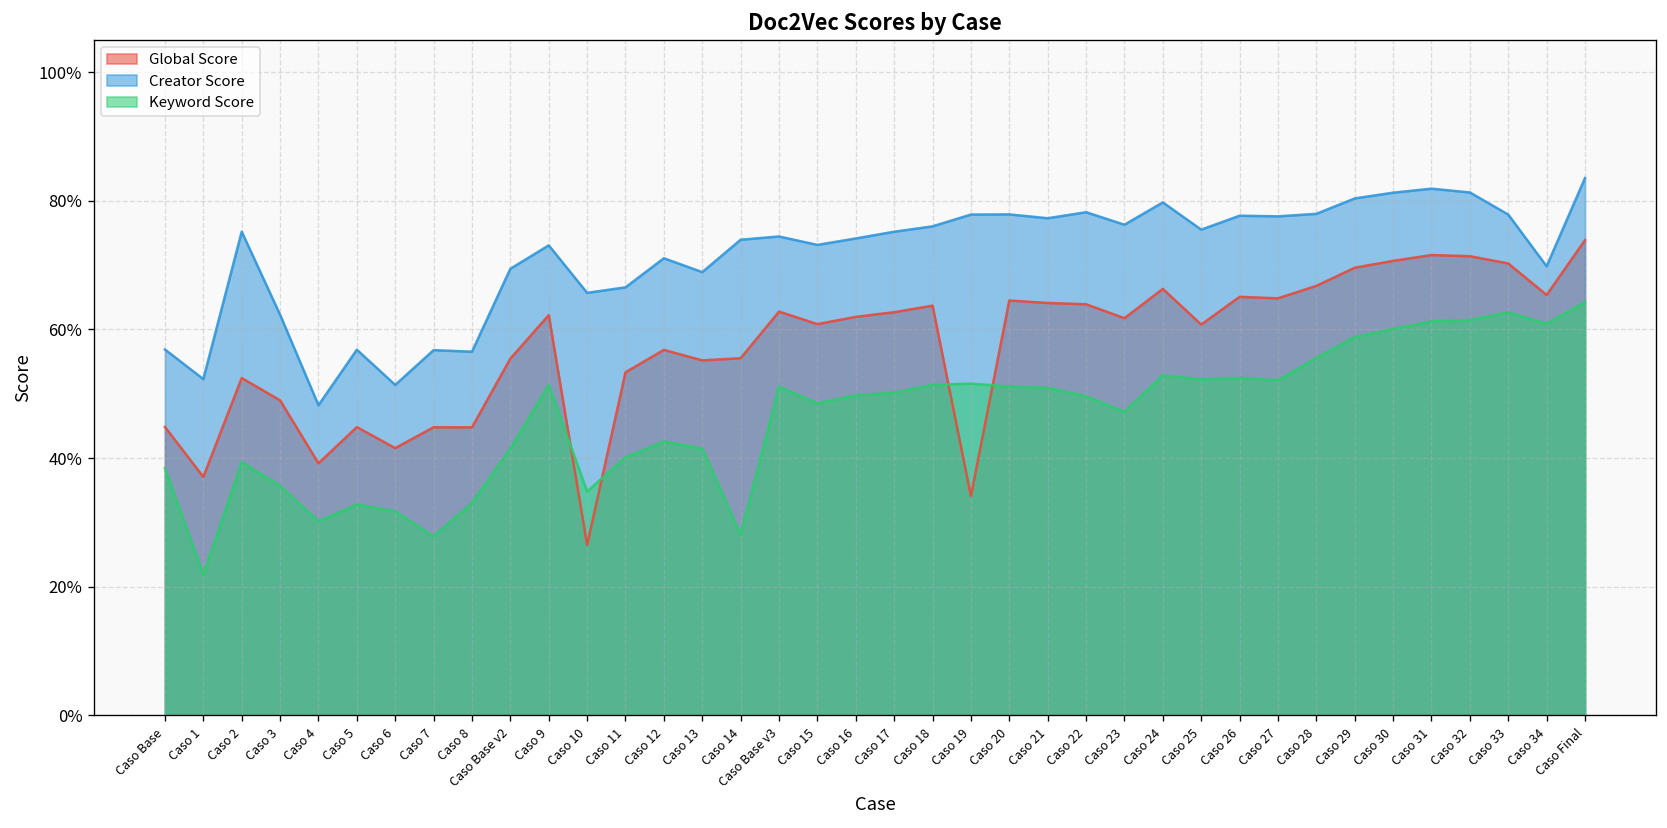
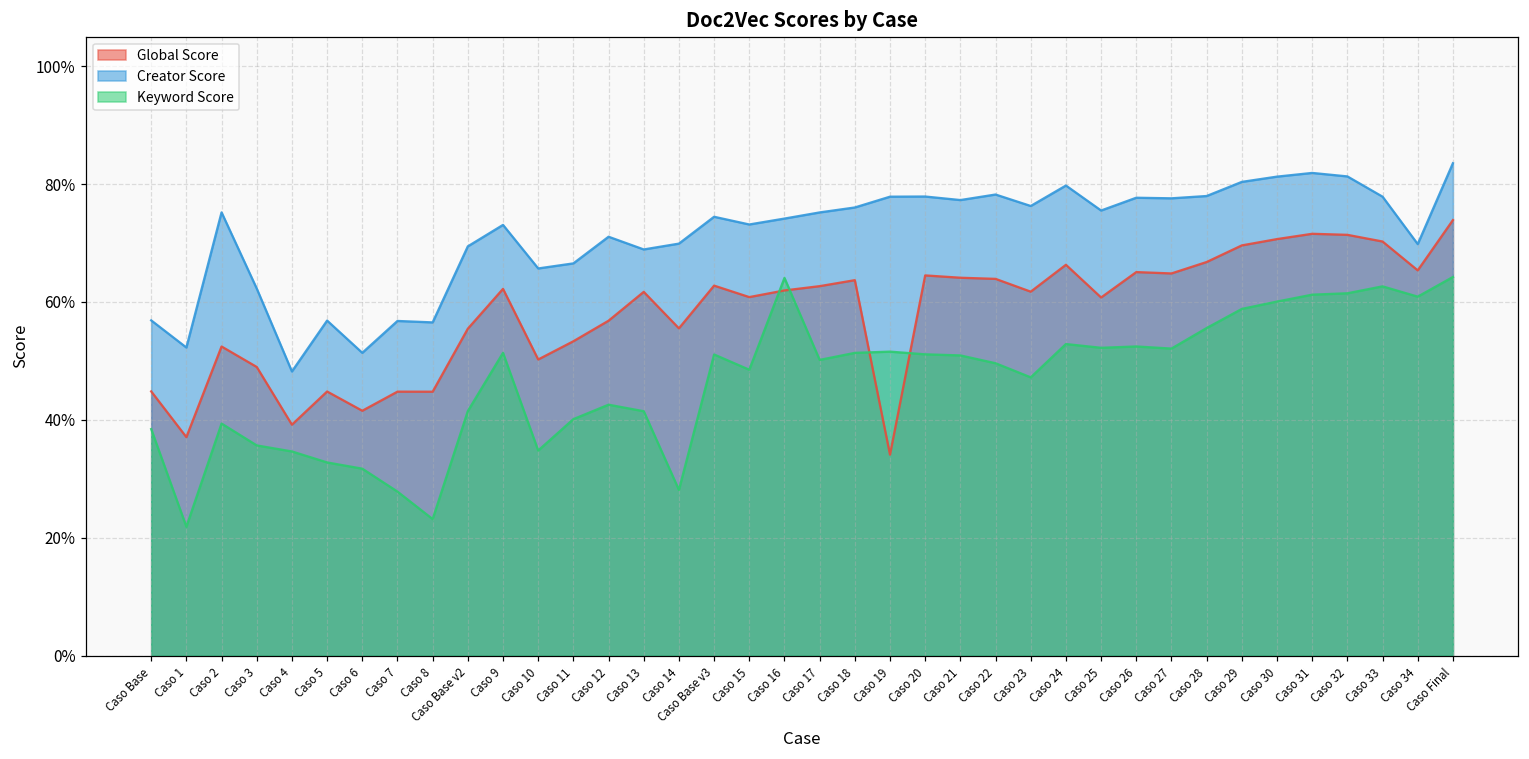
  {
    "Global Score": {
      "Caso Base": "45%",
      "Caso 1": "37%",
      "Caso 2": "52%",
      "Caso 3": "49%",
      "Caso 4": "39%",
      "Caso 5": "45%",
      "Caso 6": "42%",
      "Caso 7": "45%",
      "Caso 8": "45%",
      "Caso Base v2": "55%",
      "Caso 9": "62%",
-     "Caso 10": "26%",
+     "Caso 10": "50%",
      "Caso 11": "53%",
      "Caso 12": "57%",
-     "Caso 13": "55%",
+     "Caso 13": "62%",
      "Caso 14": "56%",
      "Caso Base v3": "63%",
      "Caso 15": "61%",
      "Caso 16": "62%",
      "Caso 17": "63%",
      "Caso 18": "64%",
      "Caso 19": "34%",
      "Caso 20": "65%",
      "Caso 21": "64%",
      "Caso 22": "64%",
      "Caso 23": "62%",
      "Caso 24": "66%",
      "Caso 25": "61%",
      "Caso 26": "65%",
      "Caso 27": "65%",
      "Caso 28": "67%",
      "Caso 29": "70%",
      "Caso 30": "71%",
      "Caso 31": "72%",
      "Caso 32": "71%",
      "Caso 33": "70%",
      "Caso 34": "65%",
      "Caso Final": "74%"
    },
    "Creator Score": {
      "Caso Base": "57%",
      "Caso 1": "52%",
      "Caso 2": "75%",
      "Caso 3": "62%",
      "Caso 4": "48%",
      "Caso 5": "57%",
      "Caso 6": "51%",
      "Caso 7": "57%",
      "Caso 8": "57%",
      "Caso Base v2": "69%",
      "Caso 9": "73%",
      "Caso 10": "66%",
      "Caso 11": "67%",
      "Caso 12": "71%",
      "Caso 13": "69%",
-     "Caso 14": "74%",
+     "Caso 14": "70%",
      "Caso Base v3": "74%",
      "Caso 15": "73%",
      "Caso 16": "74%",
      "Caso 17": "75%",
      "Caso 18": "76%",
      "Caso 19": "78%",
      "Caso 20": "78%",
      "Caso 21": "77%",
      "Caso 22": "78%",
      "Caso 23": "76%",
      "Caso 24": "80%",
      "Caso 25": "76%",
      "Caso 26": "78%",
      "Caso 27": "78%",
      "Caso 28": "78%",
      "Caso 29": "80%",
      "Caso 30": "81%",
      "Caso 31": "82%",
      "Caso 32": "81%",
      "Caso 33": "78%",
      "Caso 34": "70%",
      "Caso Final": "84%"
    },
    "Keyword Score": {
      "Caso Base": "38%",
      "Caso 1": "22%",
      "Caso 2": "39%",
      "Caso 3": "36%",
-     "Caso 4": "30%",
+     "Caso 4": "35%",
      "Caso 5": "33%",
      "Caso 6": "32%",
      "Caso 7": "28%",
-     "Caso 8": "33%",
+     "Caso 8": "23%",
      "Caso Base v2": "41%",
      "Caso 9": "51%",
      "Caso 10": "35%",
      "Caso 11": "40%",
      "Caso 12": "43%",
      "Caso 13": "41%",
      "Caso 14": "28%",
      "Caso Base v3": "51%",
      "Caso 15": "49%",
-     "Caso 16": "50%",
+     "Caso 16": "64%",
      "Caso 17": "50%",
      "Caso 18": "51%",
      "Caso 19": "52%",
      "Caso 20": "51%",
      "Caso 21": "51%",
      "Caso 22": "50%",
      "Caso 23": "47%",
      "Caso 24": "53%",
      "Caso 25": "52%",
      "Caso 26": "52%",
      "Caso 27": "52%",
      "Caso 28": "56%",
      "Caso 29": "59%",
      "Caso 30": "60%",
      "Caso 31": "61%",
      "Caso 32": "61%",
      "Caso 33": "63%",
      "Caso 34": "61%",
      "Caso Final": "64%"
    }
  }
